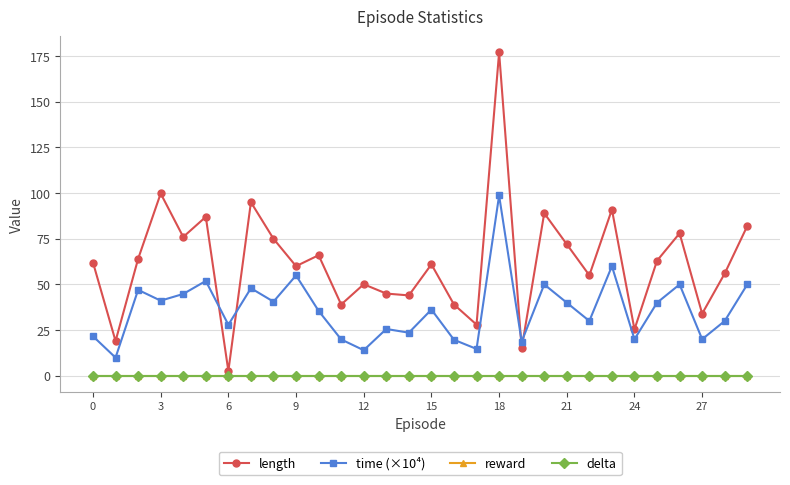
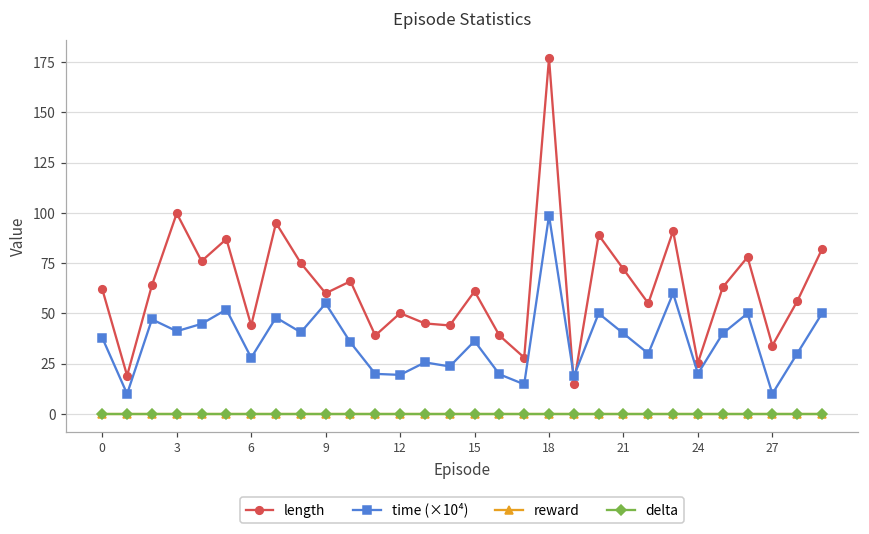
  {
    "length": {
      "0": 62,
      "3": 100,
-     "6": 3,
+     "6": 44,
      "9": 60,
      "12": 50,
      "15": 61,
      "18": 177,
      "21": 72,
      "24": 25,
      "27": 34
    },
    "time (×10⁴)": {
-     "0": 22,
+     "0": 38,
      "3": 41,
      "6": 28,
      "9": 55,
-     "12": 14,
+     "12": 19,
      "15": 36,
      "18": 99,
      "21": 40,
      "24": 20,
-     "27": 20
+     "27": 10
    },
    "delta": {
      "0": 0,
      "3": 0,
      "6": 0,
      "9": 0,
      "12": 0,
      "15": 0,
      "18": 0,
      "21": 0,
      "24": 0,
      "27": 0
    }
  }
